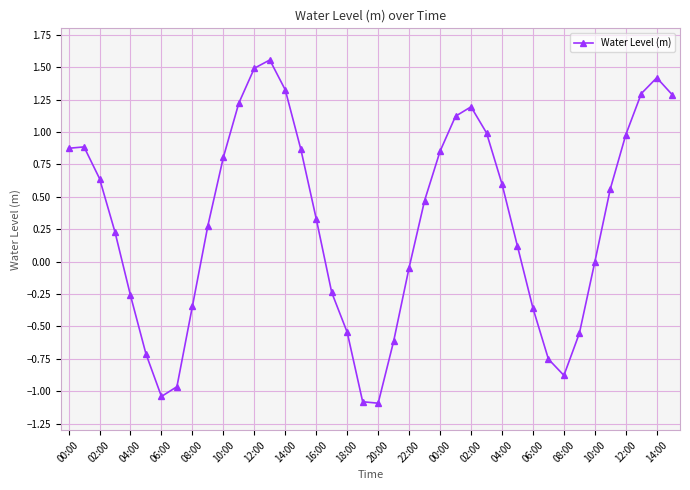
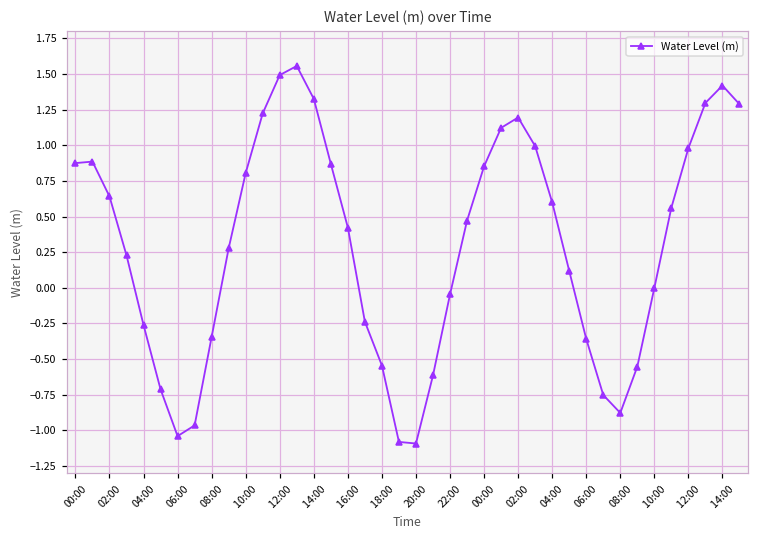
  {
-   "16:00": 0.33,
+   "16:00": 0.42,
    "18:00": -0.54,
    "20:00": -1.09,
    "22:00": -0.05
  }
